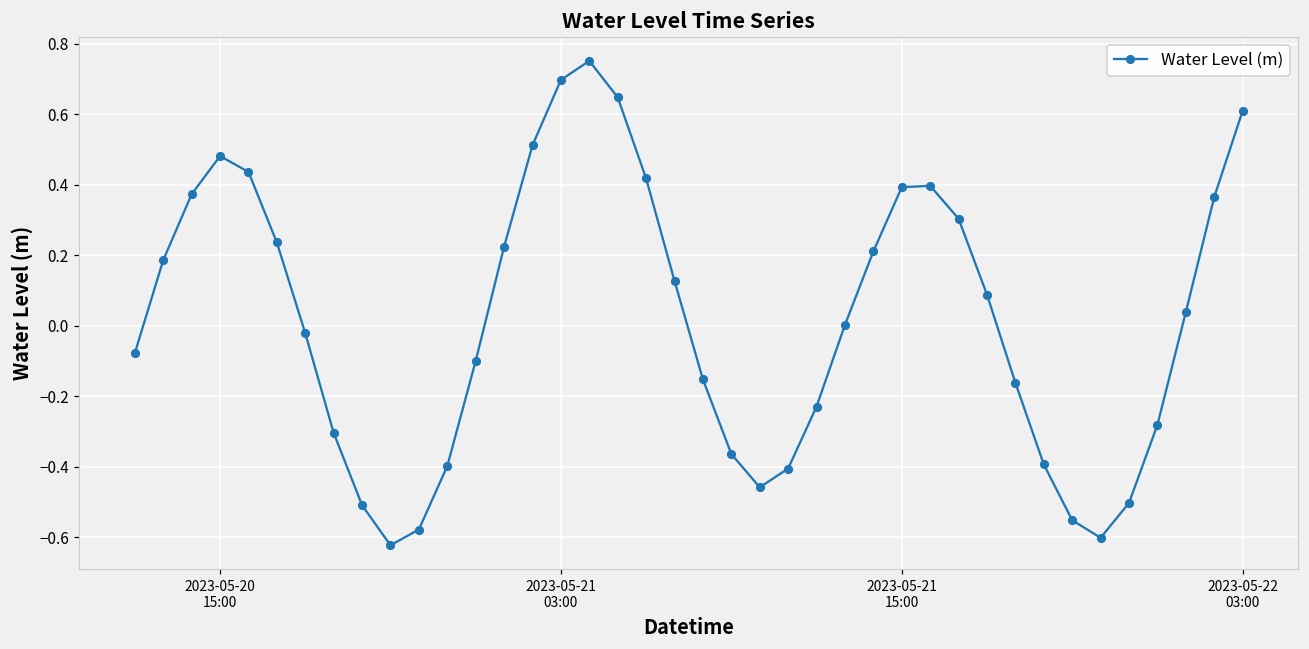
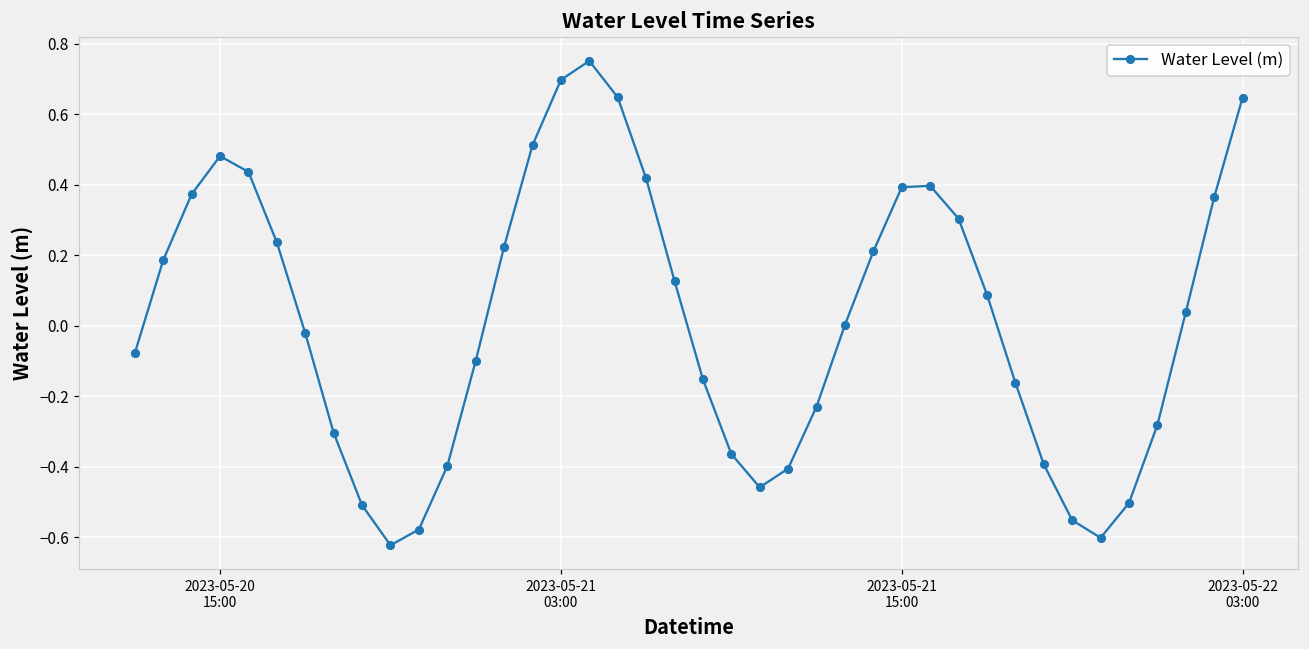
  {
    "2023-05-20 15:00": 0.48,
    "2023-05-21 03:00": 0.70,
    "2023-05-21 15:00": 0.39,
-   "2023-05-22 03:00": 0.61
+   "2023-05-22 03:00": 0.65
  }
